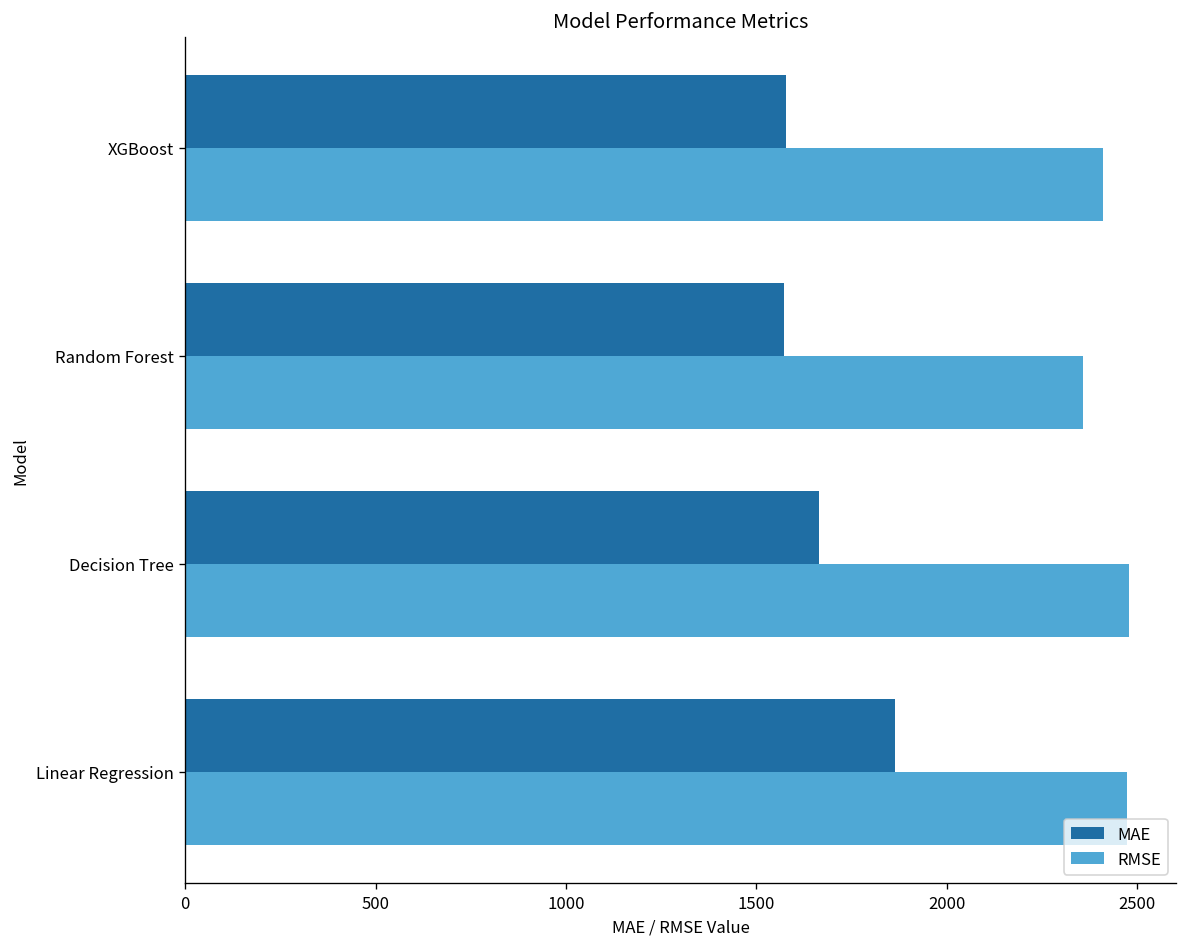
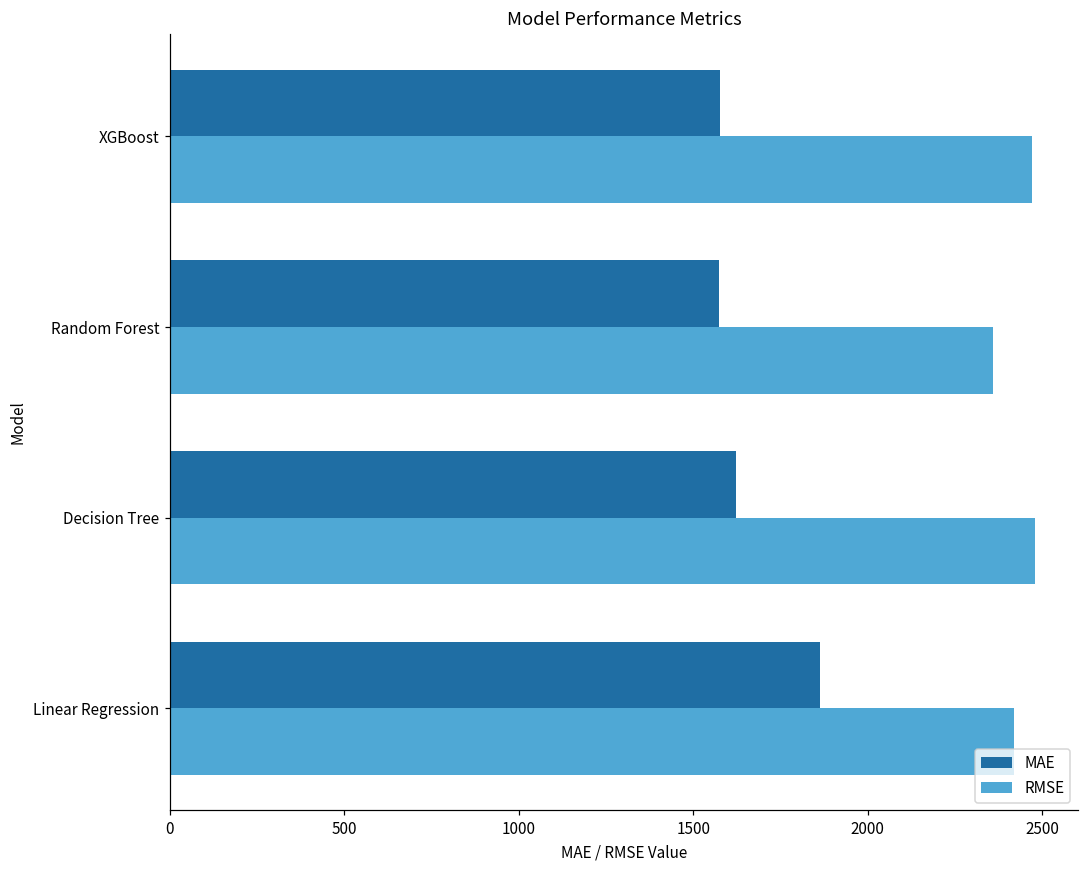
  {
    "MAE": {
      "XGBoost": 1580,
      "Random Forest": 1570,
-     "Decision Tree": 1660,
+     "Decision Tree": 1620,
      "Linear Regression": 1860
    },
    "RMSE": {
-     "XGBoost": 2410,
+     "XGBoost": 2470,
      "Random Forest": 2360,
      "Decision Tree": 2480,
-     "Linear Regression": 2470
+     "Linear Regression": 2420
    }
  }
